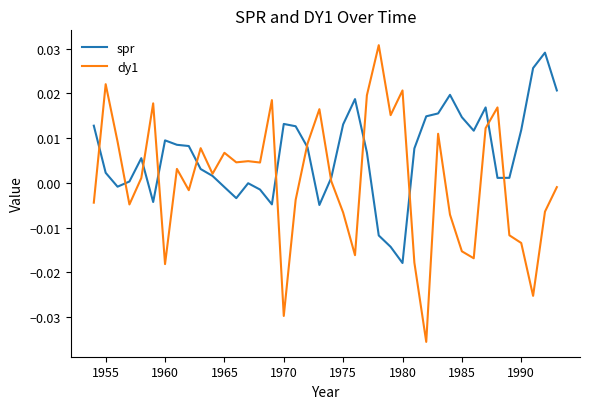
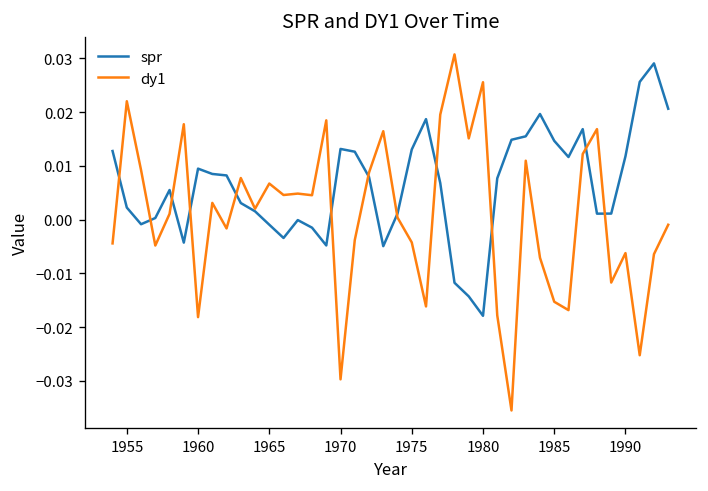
  {
    "spr": {
      "1955": 0.002,
      "1960": 0.009,
      "1965": -0.001,
      "1970": 0.013,
      "1975": 0.013,
      "1980": -0.018,
      "1985": 0.015,
      "1990": 0.012
    },
    "dy1": {
      "1955": 0.022,
      "1960": -0.018,
      "1965": 0.007,
      "1970": -0.030,
-     "1975": -0.007,
-     "1980": 0.021,
+     "1975": -0.004,
+     "1980": 0.026,
      "1985": -0.015,
-     "1990": -0.013
+     "1990": -0.006
    }
  }
